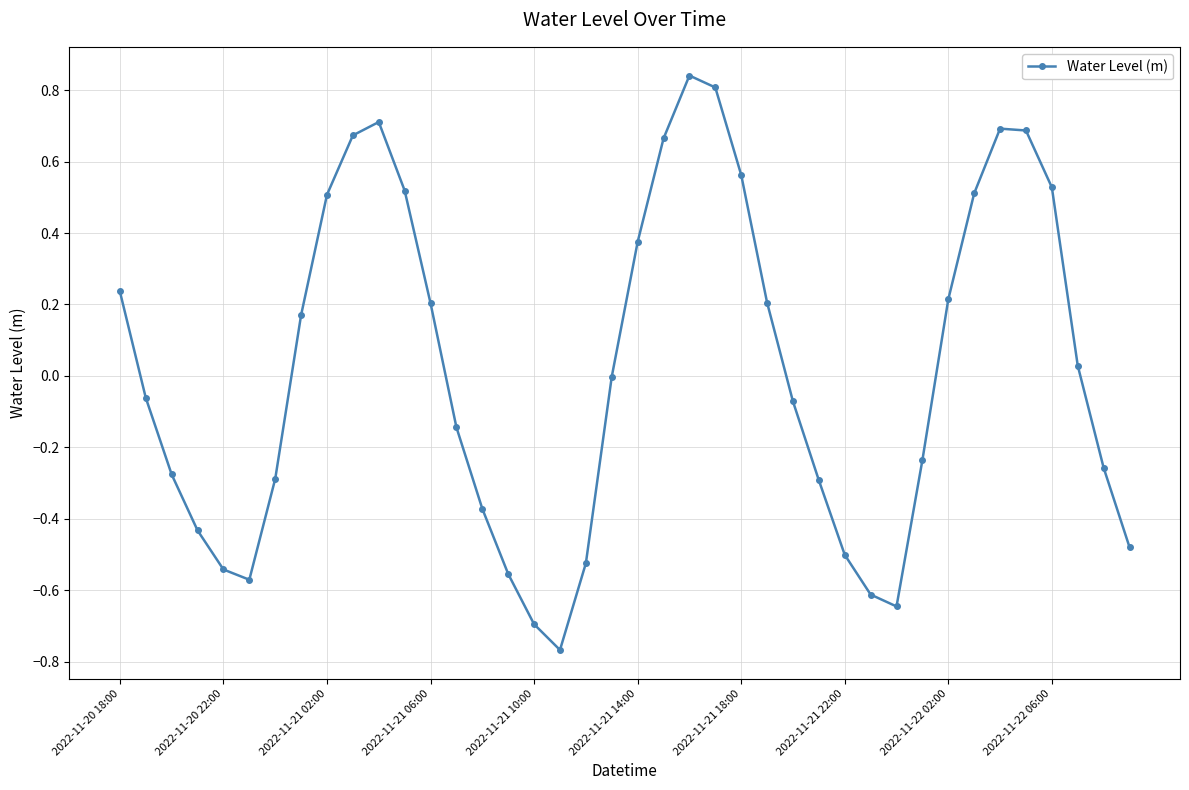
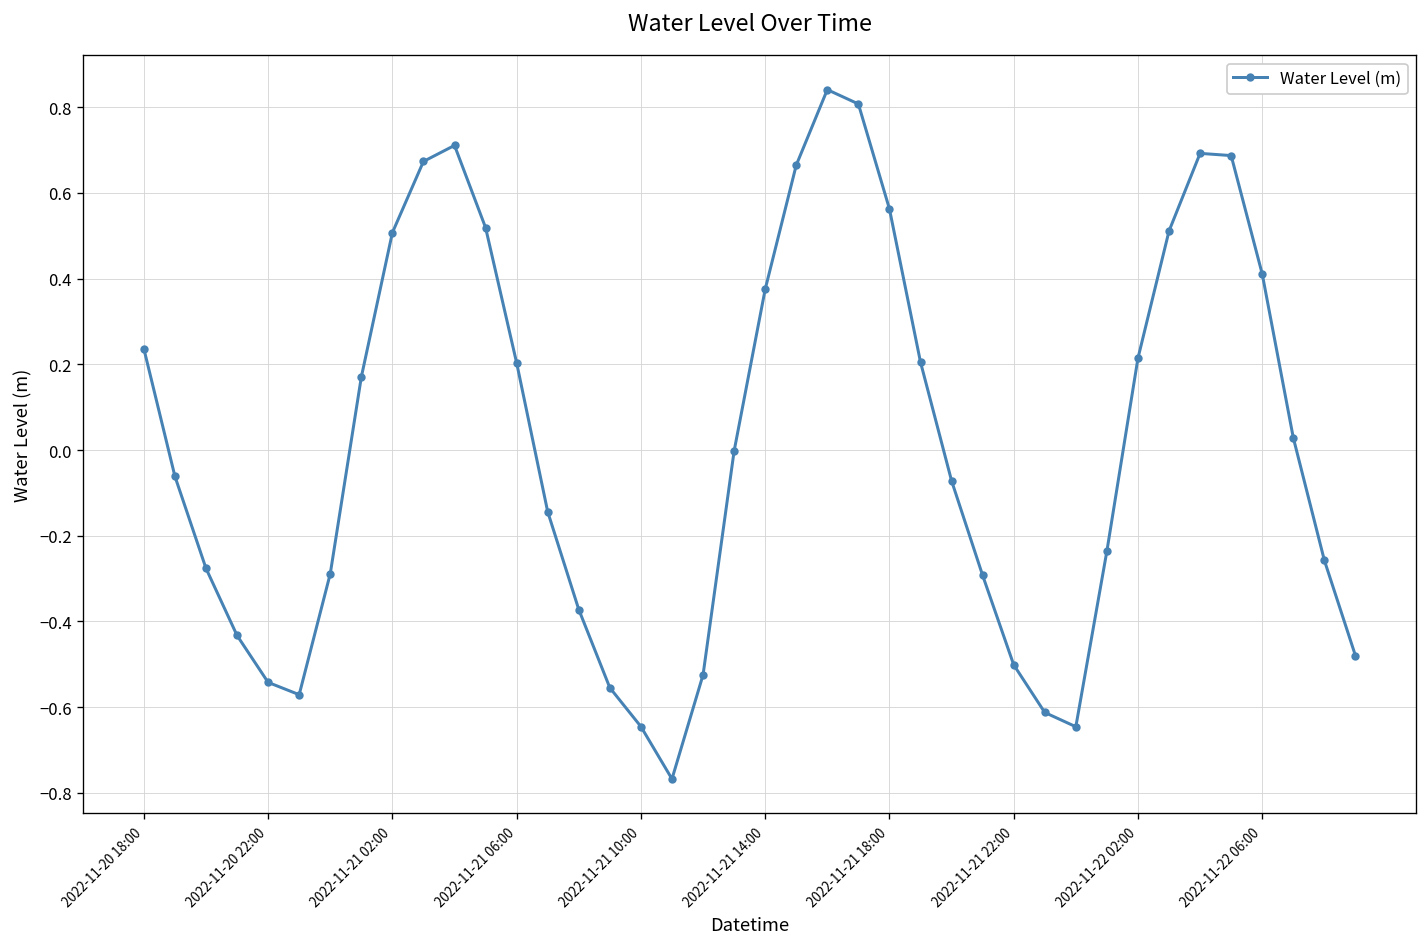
  {
    "2022-11-20 18:00": 0.24,
    "2022-11-20 22:00": -0.54,
    "2022-11-21 02:00": 0.51,
    "2022-11-21 06:00": 0.20,
-   "2022-11-21 10:00": -0.70,
+   "2022-11-21 10:00": -0.65,
    "2022-11-21 14:00": 0.37,
    "2022-11-21 18:00": 0.56,
    "2022-11-21 22:00": -0.50,
    "2022-11-22 02:00": 0.21,
-   "2022-11-22 06:00": 0.53
+   "2022-11-22 06:00": 0.41
  }
